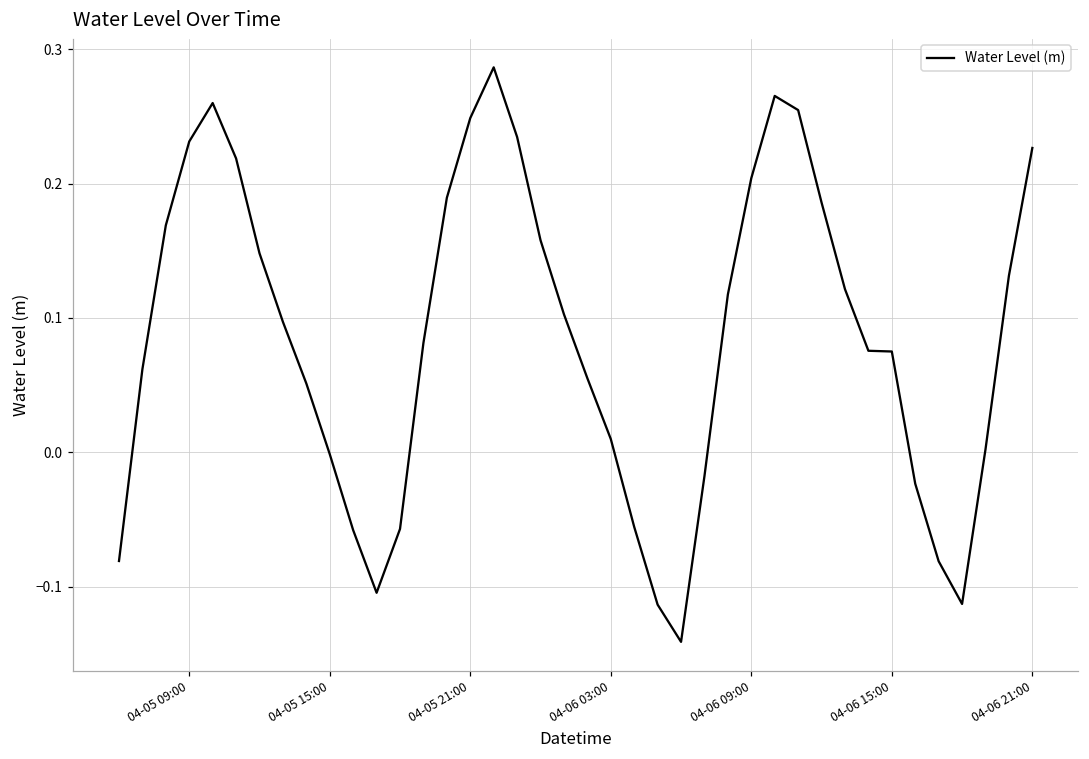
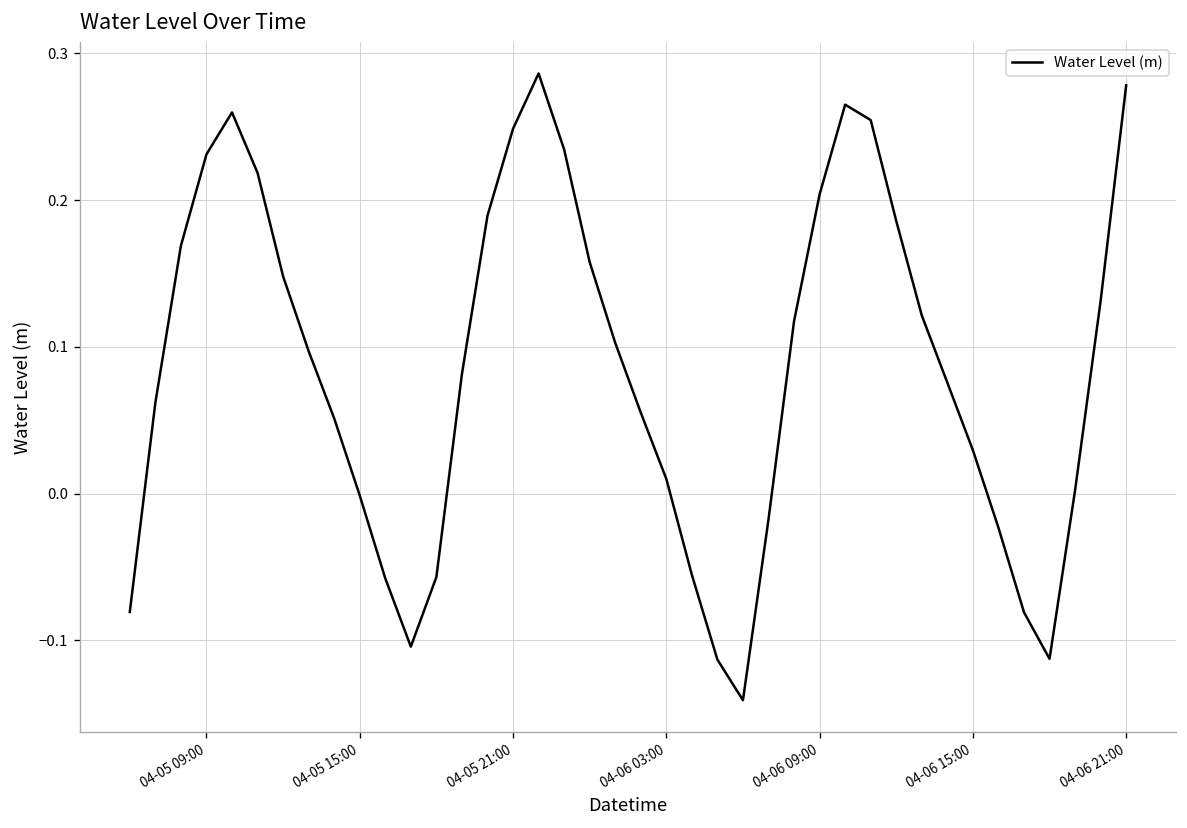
  {
    "04-05 09:00": 0.231,
    "04-05 15:00": -0.001,
    "04-05 21:00": 0.249,
    "04-06 03:00": 0.010,
    "04-06 09:00": 0.204,
-   "04-06 15:00": 0.075,
-   "04-06 21:00": 0.226
+   "04-06 15:00": 0.030,
+   "04-06 21:00": 0.278
  }
